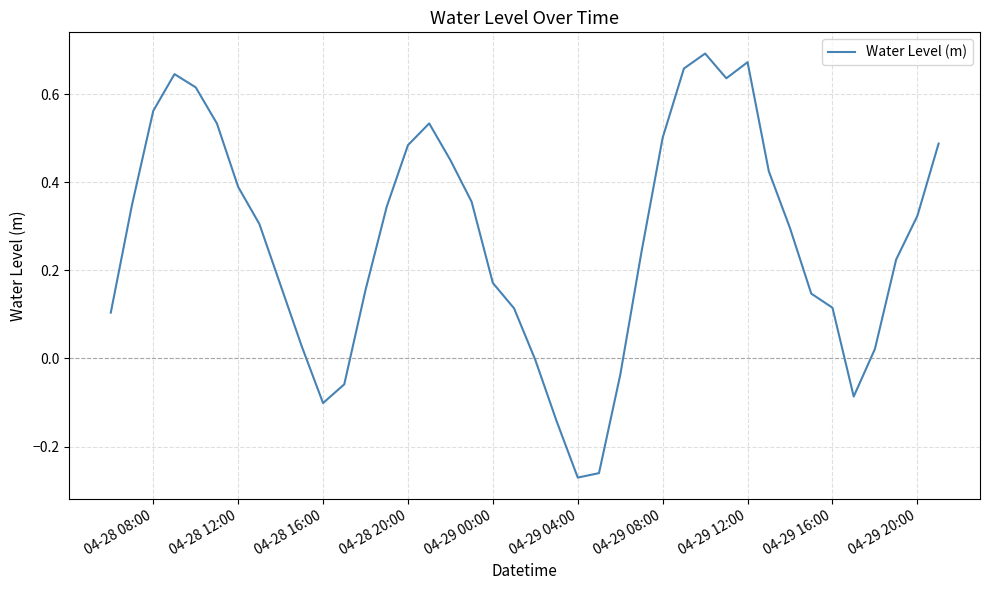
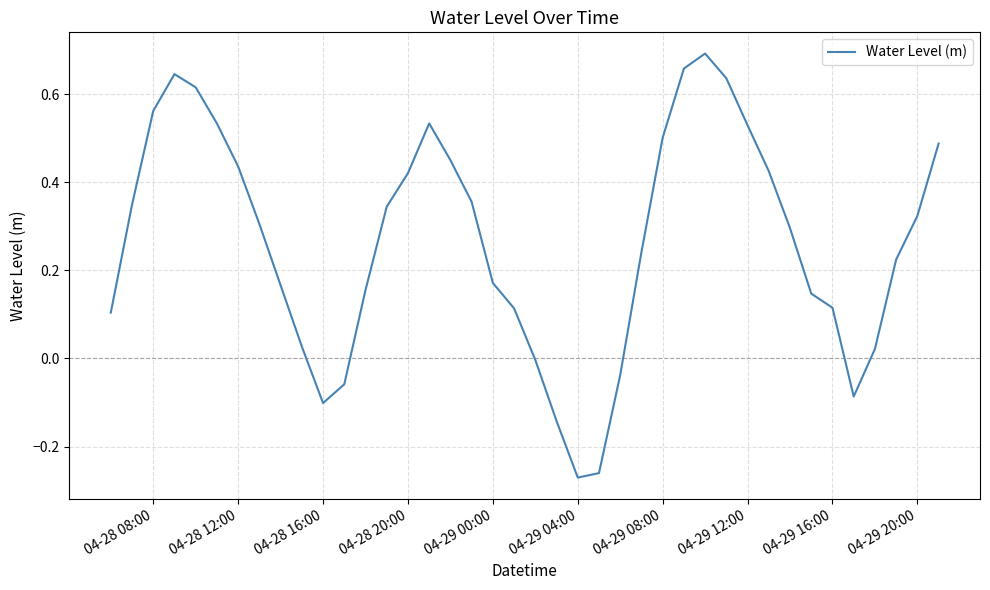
  {
    "04-28 08:00": 0.56,
-   "04-28 12:00": 0.39,
+   "04-28 12:00": 0.44,
    "04-28 16:00": -0.10,
-   "04-28 20:00": 0.48,
+   "04-28 20:00": 0.42,
    "04-29 00:00": 0.17,
    "04-29 04:00": -0.27,
    "04-29 08:00": 0.50,
-   "04-29 12:00": 0.67,
+   "04-29 12:00": 0.53,
    "04-29 16:00": 0.12,
    "04-29 20:00": 0.32
  }
